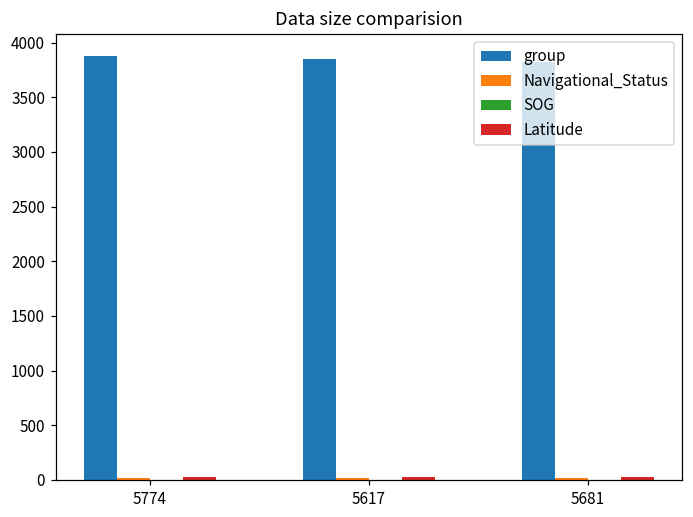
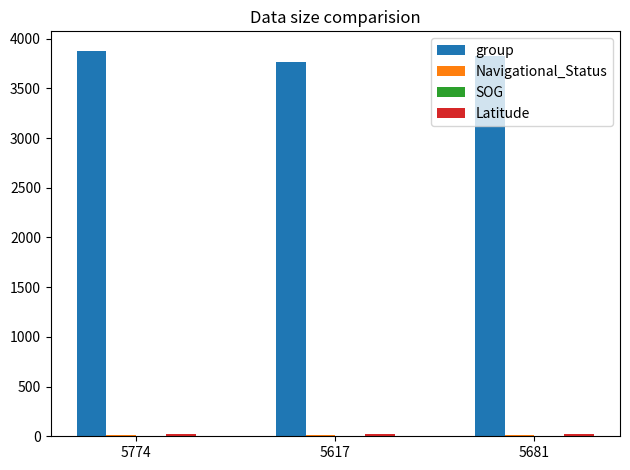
  {
    "group": {
      "5774": 3900,
-     "5617": 3900
+     "5617": 3800
    },
    "Latitude": {
      "5774": 0,
      "5617": 0,
      "5681": 0
    }
  }
